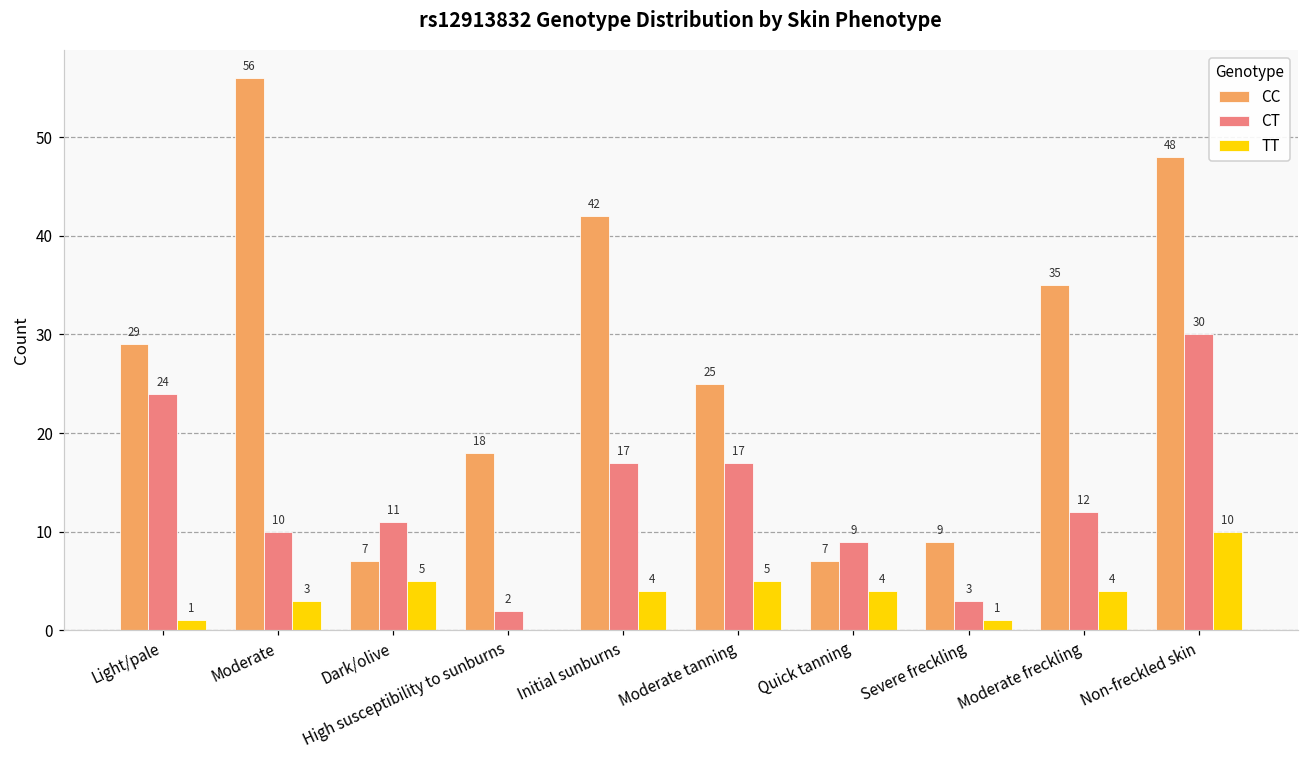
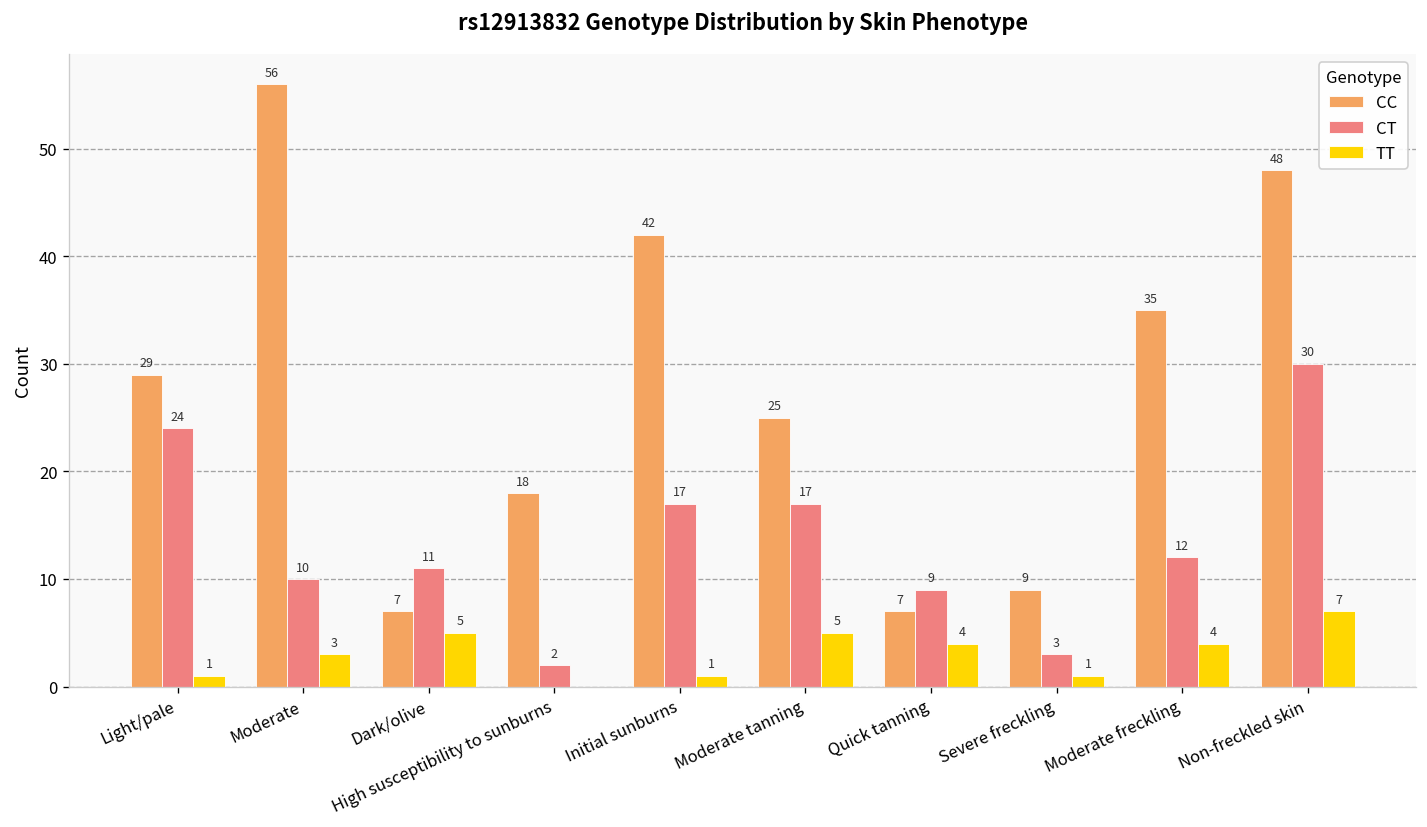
  {
    "TT": {
      "Light/pale": 1,
      "Moderate": 3,
      "Dark/olive": 5,
-     "Initial sunburns": 4,
+     "Initial sunburns": 1,
      "Moderate tanning": 5,
      "Quick tanning": 4,
      "Severe freckling": 1,
      "Moderate freckling": 4,
-     "Non-freckled skin": 10
+     "Non-freckled skin": 7
    }
  }
